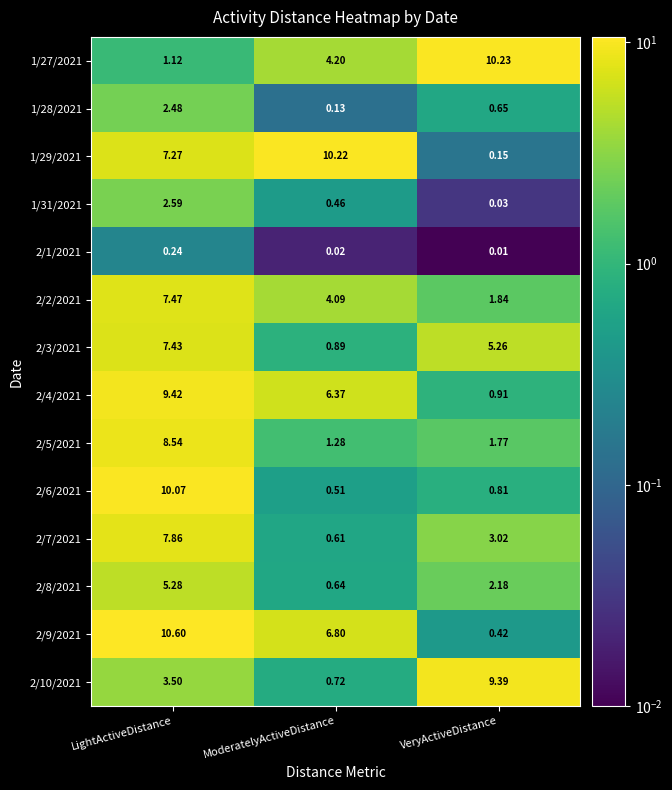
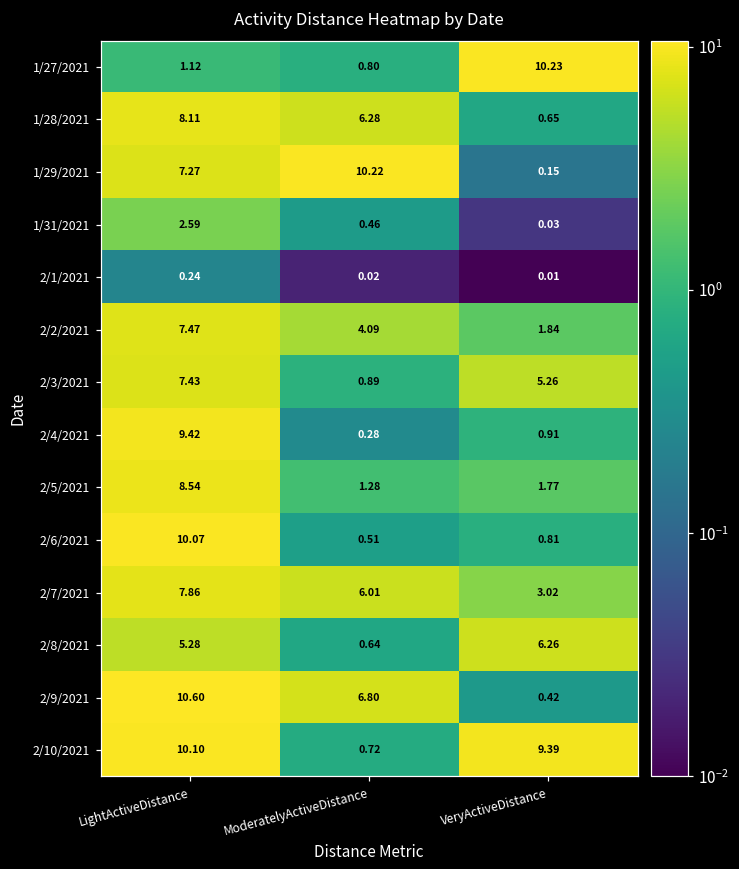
  {
    "1/27/2021": {
      "LightActiveDistance": 1.12,
-     "ModeratelyActiveDistance": 4.20,
+     "ModeratelyActiveDistance": 0.80,
      "VeryActiveDistance": 10.23
    },
    "1/28/2021": {
-     "LightActiveDistance": 2.48,
-     "ModeratelyActiveDistance": 0.13,
+     "LightActiveDistance": 8.11,
+     "ModeratelyActiveDistance": 6.28,
      "VeryActiveDistance": 0.65
    },
    "1/29/2021": {
      "LightActiveDistance": 7.27,
      "ModeratelyActiveDistance": 10.22,
      "VeryActiveDistance": 0.15
    },
    "1/31/2021": {
      "LightActiveDistance": 2.59,
      "ModeratelyActiveDistance": 0.46,
      "VeryActiveDistance": 0.03
    },
    "2/1/2021": {
      "LightActiveDistance": 0.24,
      "ModeratelyActiveDistance": 0.02,
      "VeryActiveDistance": 0.01
    },
    "2/2/2021": {
      "LightActiveDistance": 7.47,
      "ModeratelyActiveDistance": 4.09,
      "VeryActiveDistance": 1.84
    },
    "2/3/2021": {
      "LightActiveDistance": 7.43,
      "ModeratelyActiveDistance": 0.89,
      "VeryActiveDistance": 5.26
    },
    "2/4/2021": {
      "LightActiveDistance": 9.42,
-     "ModeratelyActiveDistance": 6.37,
+     "ModeratelyActiveDistance": 0.28,
      "VeryActiveDistance": 0.91
    },
    "2/5/2021": {
      "LightActiveDistance": 8.54,
      "ModeratelyActiveDistance": 1.28,
      "VeryActiveDistance": 1.77
    },
    "2/6/2021": {
      "LightActiveDistance": 10.07,
      "ModeratelyActiveDistance": 0.51,
      "VeryActiveDistance": 0.81
    },
    "2/7/2021": {
      "LightActiveDistance": 7.86,
-     "ModeratelyActiveDistance": 0.61,
+     "ModeratelyActiveDistance": 6.01,
      "VeryActiveDistance": 3.02
    },
    "2/8/2021": {
      "LightActiveDistance": 5.28,
      "ModeratelyActiveDistance": 0.64,
-     "VeryActiveDistance": 2.18
+     "VeryActiveDistance": 6.26
    },
    "2/9/2021": {
      "LightActiveDistance": 10.60,
      "ModeratelyActiveDistance": 6.80,
      "VeryActiveDistance": 0.42
    },
    "2/10/2021": {
-     "LightActiveDistance": 3.50,
+     "LightActiveDistance": 10.10,
      "ModeratelyActiveDistance": 0.72,
      "VeryActiveDistance": 9.39
    }
  }
